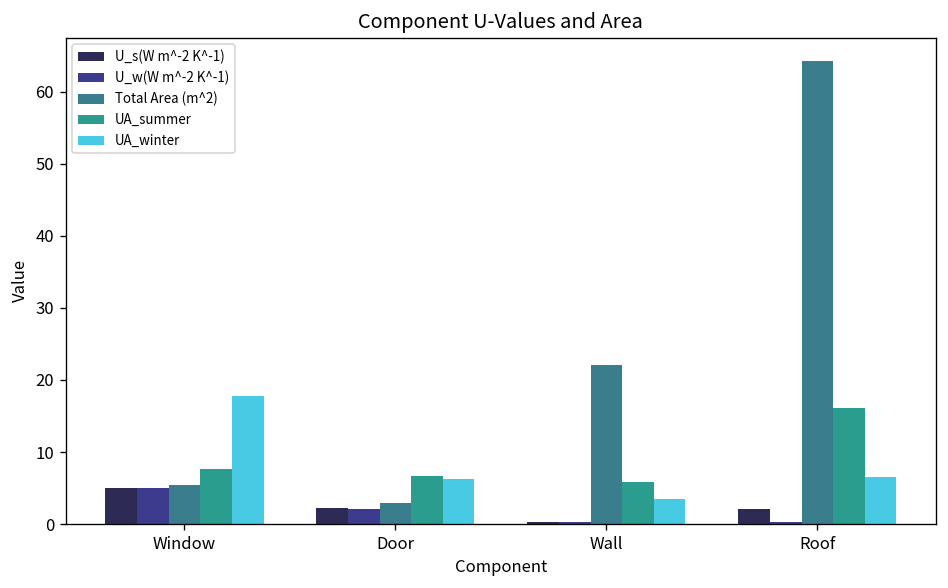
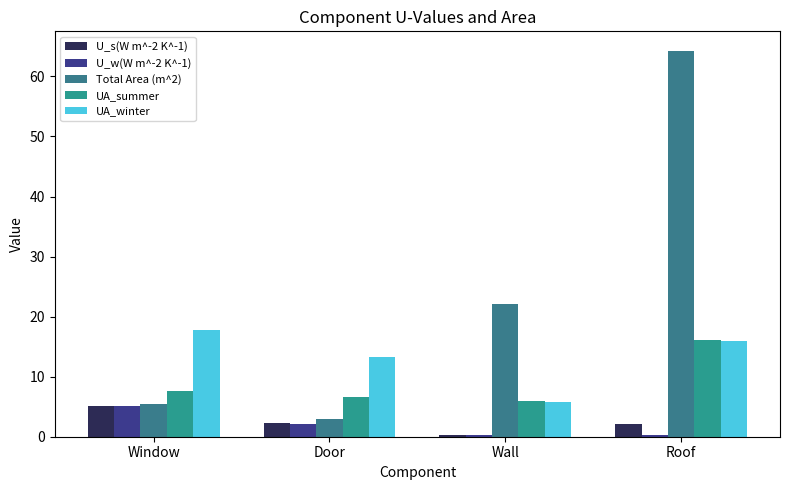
  {
    "U_s(W m^-2 K^-1)": {
      "Window": 5,
      "Door": 2,
      "Roof": 2
    },
    "U_w(W m^-2 K^-1)": {
      "Window": 5,
      "Door": 2
    },
    "UA_winter": {
      "Window": 18,
-     "Door": 6,
-     "Wall": 4,
-     "Roof": 7
+     "Door": 13,
+     "Wall": 6,
+     "Roof": 16
    }
  }
